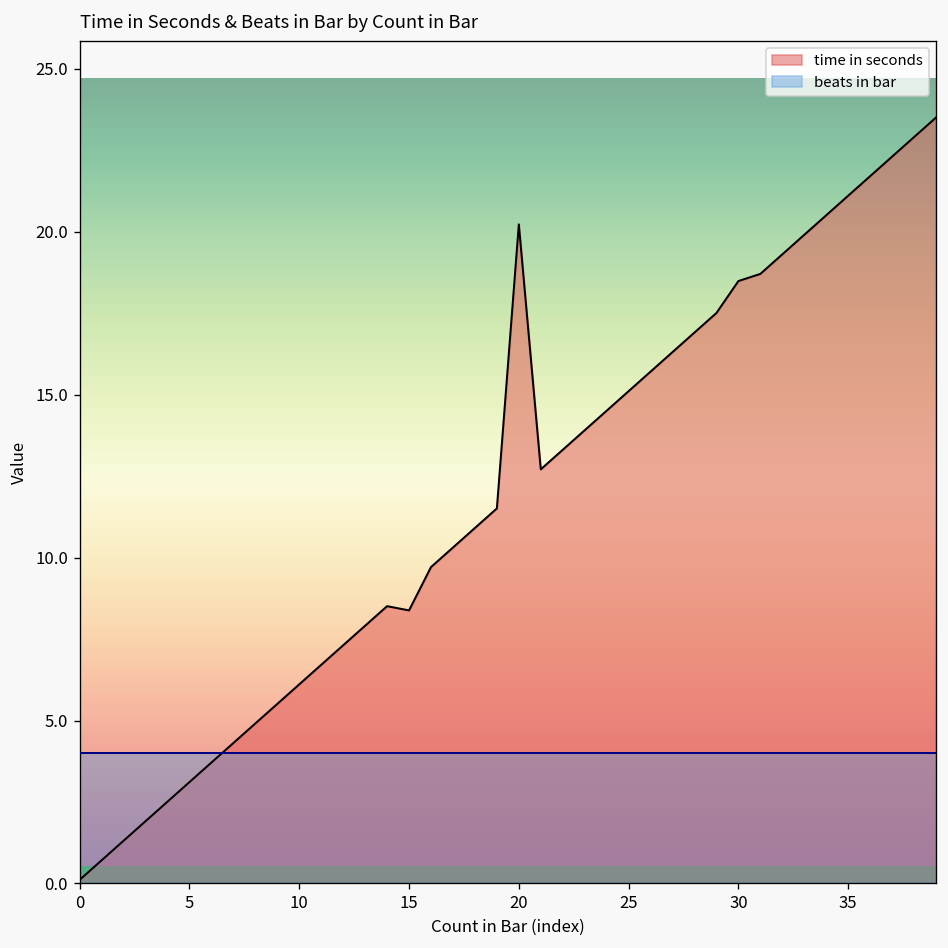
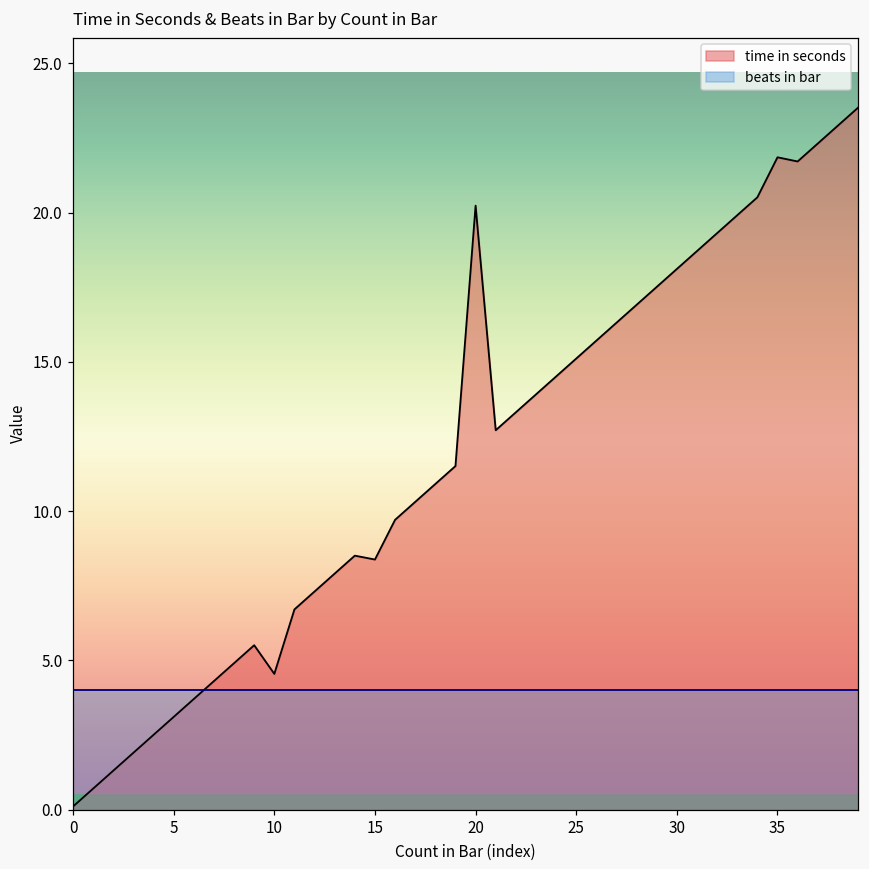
  {
    "time in seconds": {
      "5": 3.1,
-     "10": 6.1,
+     "10": 4.6,
      "15": 8.4,
      "20": 20.2,
      "25": 15.1,
-     "30": 18.5,
-     "35": 21.1
+     "30": 18.1,
+     "35": 21.9
    },
    "beats in bar": {
      "0": 4.0,
      "5": 4.0,
      "10": 4.0,
      "15": 4.0,
      "20": 4.0,
      "25": 4.0,
      "30": 4.0,
      "35": 4.0
    }
  }
